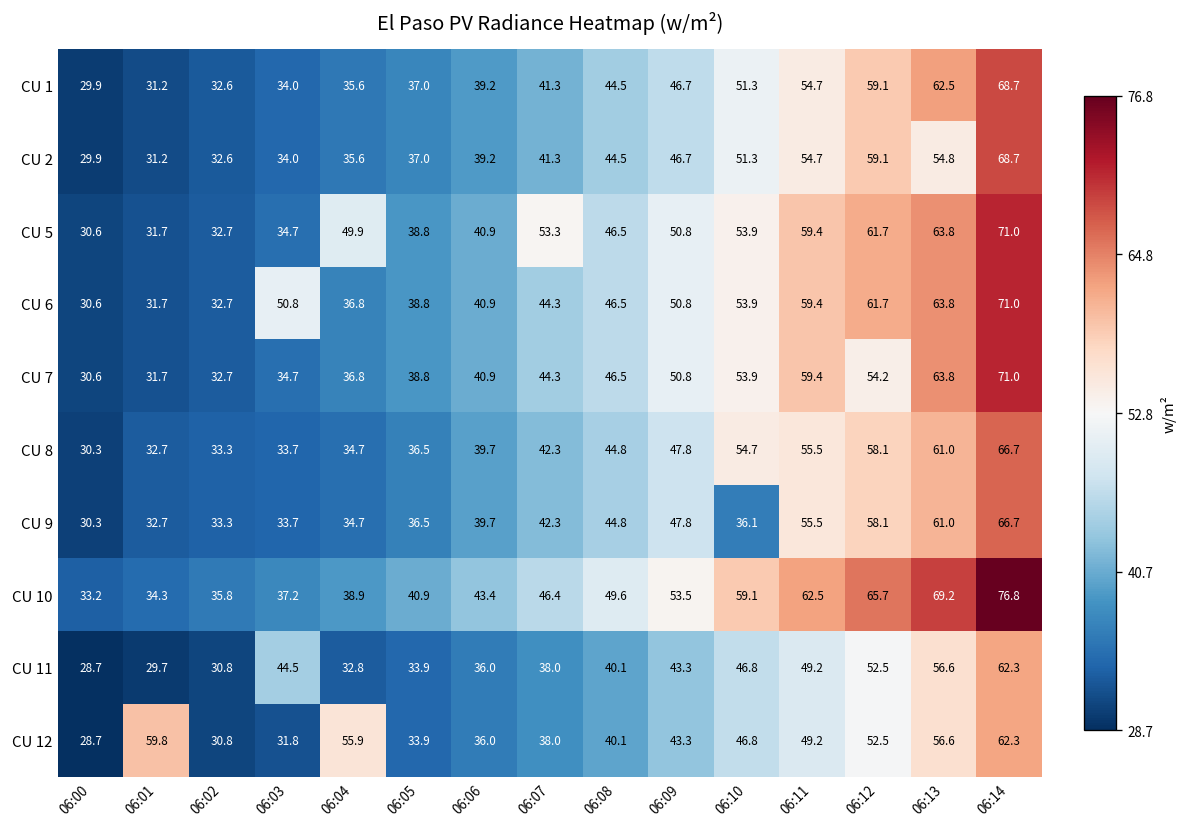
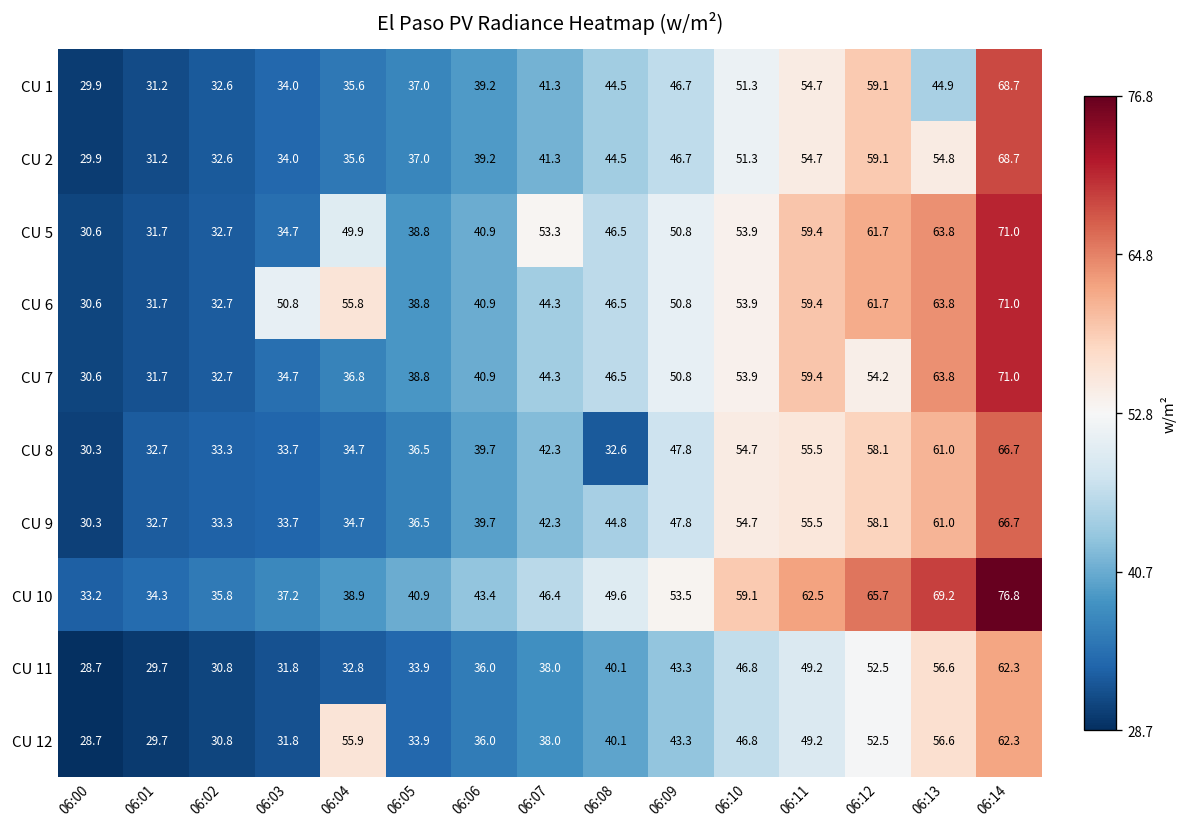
  {
    "CU 1": {
      "06:00": 29.9,
      "06:01": 31.2,
      "06:02": 32.6,
      "06:03": 34.0,
      "06:04": 35.6,
      "06:05": 37.0,
      "06:06": 39.2,
      "06:07": 41.3,
      "06:08": 44.5,
      "06:09": 46.7,
      "06:10": 51.3,
      "06:11": 54.7,
      "06:12": 59.1,
-     "06:13": 62.5,
+     "06:13": 44.9,
      "06:14": 68.7
    },
    "CU 2": {
      "06:00": 29.9,
      "06:01": 31.2,
      "06:02": 32.6,
      "06:03": 34.0,
      "06:04": 35.6,
      "06:05": 37.0,
      "06:06": 39.2,
      "06:07": 41.3,
      "06:08": 44.5,
      "06:09": 46.7,
      "06:10": 51.3,
      "06:11": 54.7,
      "06:12": 59.1,
      "06:13": 54.8,
      "06:14": 68.7
    },
    "CU 5": {
      "06:00": 30.6,
      "06:01": 31.7,
      "06:02": 32.7,
      "06:03": 34.7,
      "06:04": 49.9,
      "06:05": 38.8,
      "06:06": 40.9,
      "06:07": 53.3,
      "06:08": 46.5,
      "06:09": 50.8,
      "06:10": 53.9,
      "06:11": 59.4,
      "06:12": 61.7,
      "06:13": 63.8,
      "06:14": 71.0
    },
    "CU 6": {
      "06:00": 30.6,
      "06:01": 31.7,
      "06:02": 32.7,
      "06:03": 50.8,
-     "06:04": 36.8,
+     "06:04": 55.8,
      "06:05": 38.8,
      "06:06": 40.9,
      "06:07": 44.3,
      "06:08": 46.5,
      "06:09": 50.8,
      "06:10": 53.9,
      "06:11": 59.4,
      "06:12": 61.7,
      "06:13": 63.8,
      "06:14": 71.0
    },
    "CU 7": {
      "06:00": 30.6,
      "06:01": 31.7,
      "06:02": 32.7,
      "06:03": 34.7,
      "06:04": 36.8,
      "06:05": 38.8,
      "06:06": 40.9,
      "06:07": 44.3,
      "06:08": 46.5,
      "06:09": 50.8,
      "06:10": 53.9,
      "06:11": 59.4,
      "06:12": 54.2,
      "06:13": 63.8,
      "06:14": 71.0
    },
    "CU 8": {
      "06:00": 30.3,
      "06:01": 32.7,
      "06:02": 33.3,
      "06:03": 33.7,
      "06:04": 34.7,
      "06:05": 36.5,
      "06:06": 39.7,
      "06:07": 42.3,
-     "06:08": 44.8,
+     "06:08": 32.6,
      "06:09": 47.8,
      "06:10": 54.7,
      "06:11": 55.5,
      "06:12": 58.1,
      "06:13": 61.0,
      "06:14": 66.7
    },
    "CU 9": {
      "06:00": 30.3,
      "06:01": 32.7,
      "06:02": 33.3,
      "06:03": 33.7,
      "06:04": 34.7,
      "06:05": 36.5,
      "06:06": 39.7,
      "06:07": 42.3,
      "06:08": 44.8,
      "06:09": 47.8,
-     "06:10": 36.1,
+     "06:10": 54.7,
      "06:11": 55.5,
      "06:12": 58.1,
      "06:13": 61.0,
      "06:14": 66.7
    },
    "CU 10": {
      "06:00": 33.2,
      "06:01": 34.3,
      "06:02": 35.8,
      "06:03": 37.2,
      "06:04": 38.9,
      "06:05": 40.9,
      "06:06": 43.4,
      "06:07": 46.4,
      "06:08": 49.6,
      "06:09": 53.5,
      "06:10": 59.1,
      "06:11": 62.5,
      "06:12": 65.7,
      "06:13": 69.2,
      "06:14": 76.8
    },
    "CU 11": {
      "06:00": 28.7,
      "06:01": 29.7,
      "06:02": 30.8,
-     "06:03": 44.5,
+     "06:03": 31.8,
      "06:04": 32.8,
      "06:05": 33.9,
      "06:06": 36.0,
      "06:07": 38.0,
      "06:08": 40.1,
      "06:09": 43.3,
      "06:10": 46.8,
      "06:11": 49.2,
      "06:12": 52.5,
      "06:13": 56.6,
      "06:14": 62.3
    },
    "CU 12": {
      "06:00": 28.7,
-     "06:01": 59.8,
+     "06:01": 29.7,
      "06:02": 30.8,
      "06:03": 31.8,
      "06:04": 55.9,
      "06:05": 33.9,
      "06:06": 36.0,
      "06:07": 38.0,
      "06:08": 40.1,
      "06:09": 43.3,
      "06:10": 46.8,
      "06:11": 49.2,
      "06:12": 52.5,
      "06:13": 56.6,
      "06:14": 62.3
    }
  }
